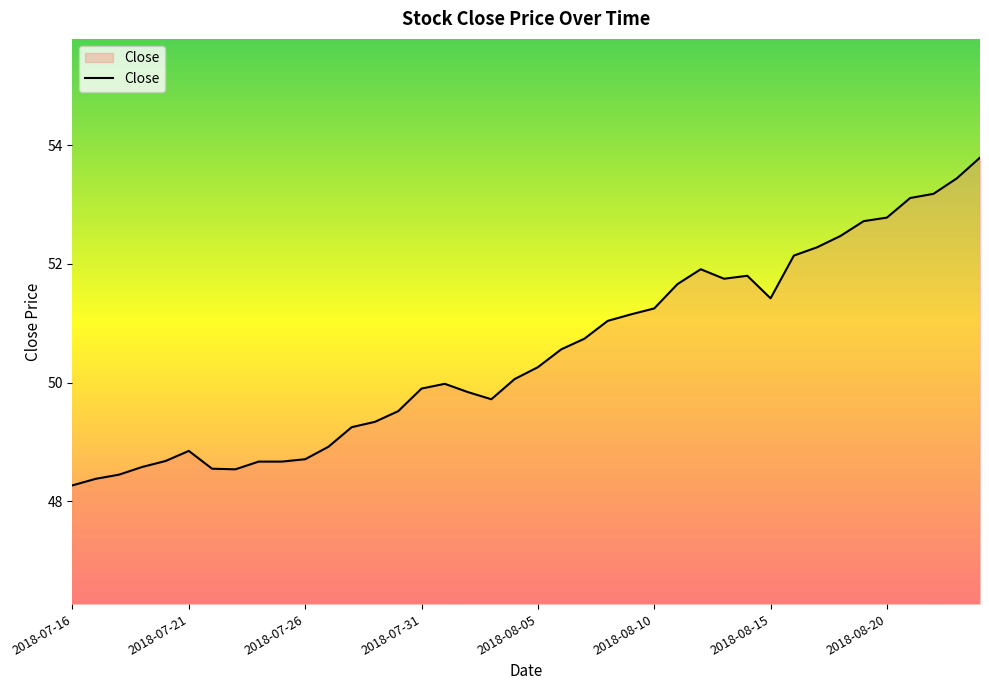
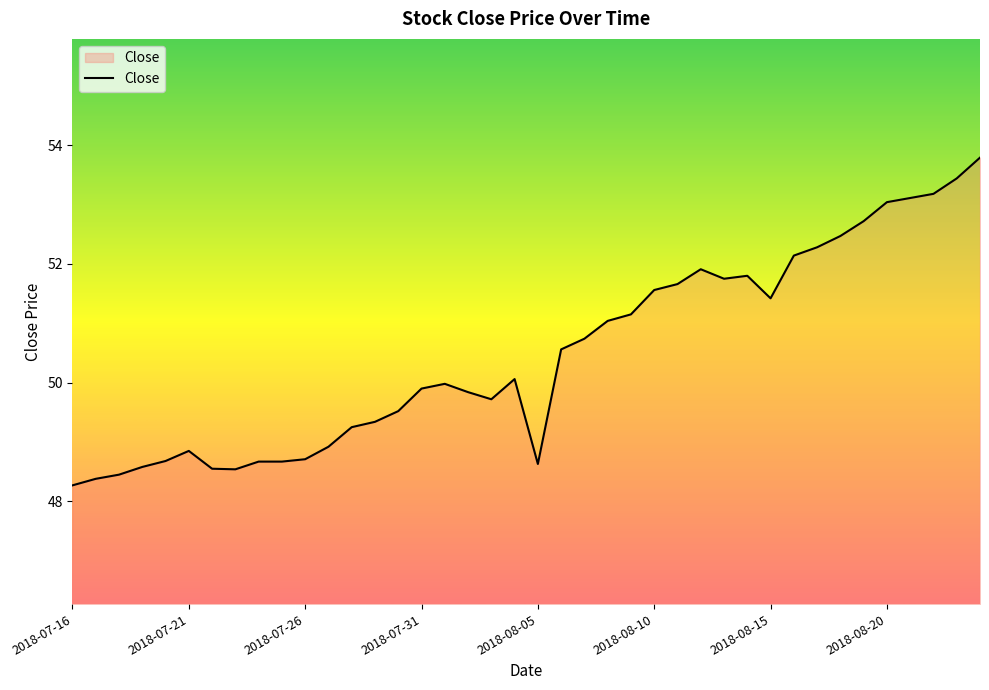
  {
    "2018-07-16": 48.3,
    "2018-07-21": 48.9,
    "2018-07-26": 48.7,
    "2018-07-31": 49.9,
-   "2018-08-05": 50.3,
-   "2018-08-10": 51.3,
+   "2018-08-05": 48.6,
+   "2018-08-10": 51.6,
    "2018-08-15": 51.4,
-   "2018-08-20": 52.8
+   "2018-08-20": 53.0
  }
